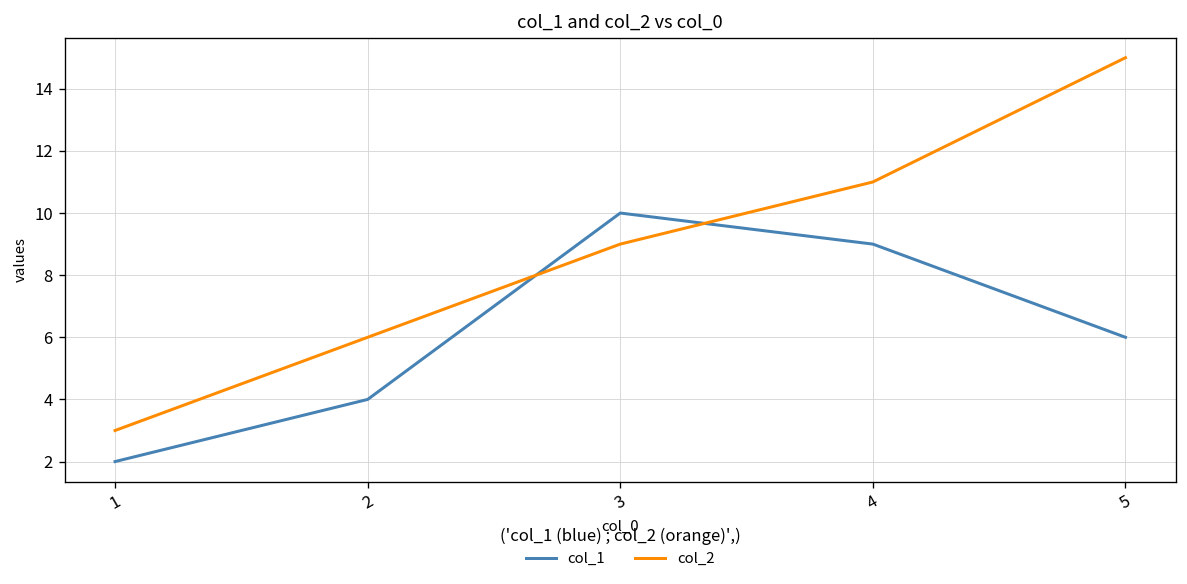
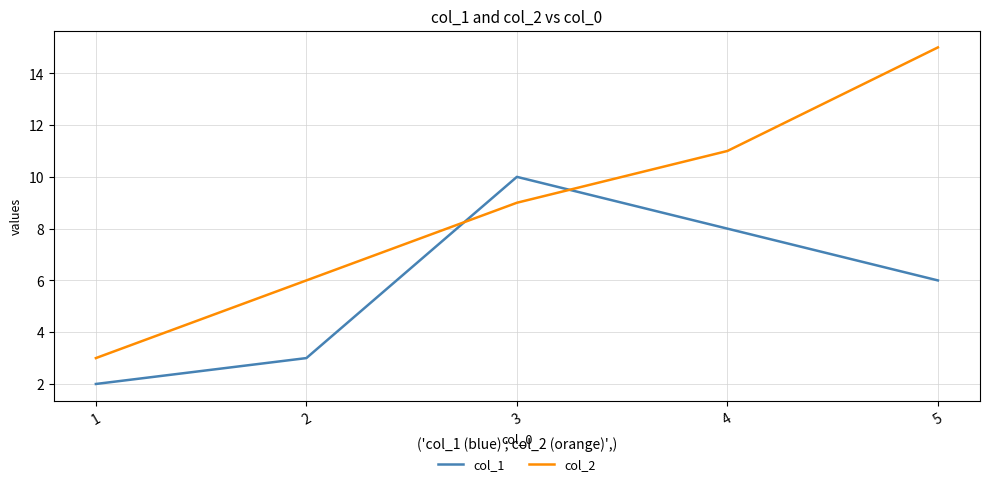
  {
    "col_1": {
      "1": 2,
-     "2": 4,
+     "2": 3,
      "3": 10,
-     "4": 9,
+     "4": 8,
      "5": 6
    },
    "col_2": {
      "1": 3,
      "2": 6,
      "3": 9,
      "4": 11,
      "5": 15
    }
  }
